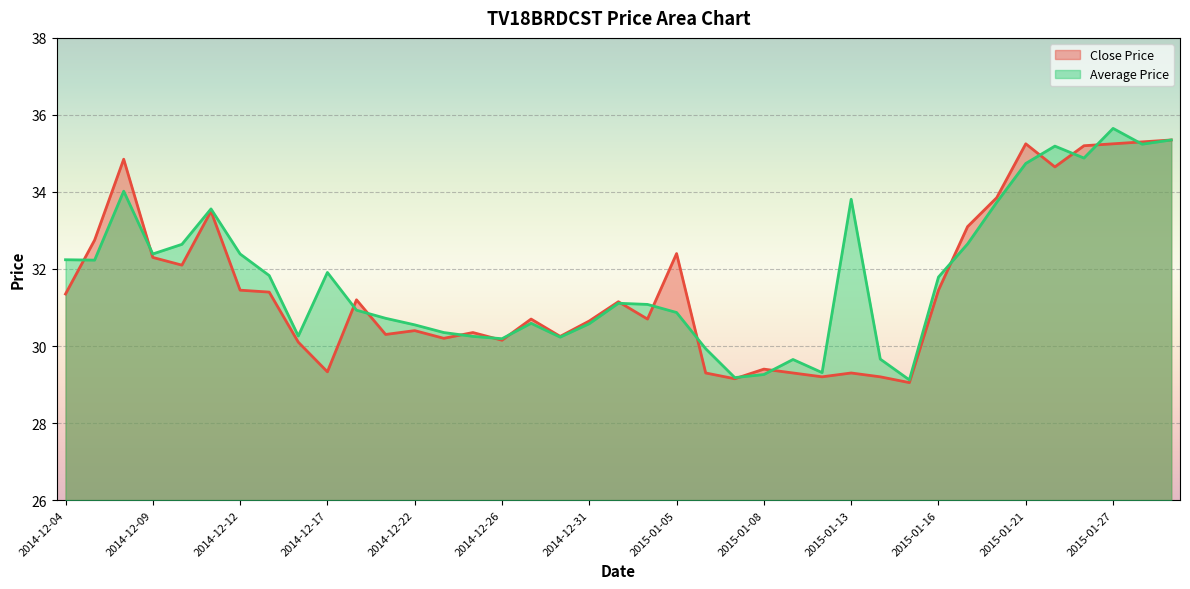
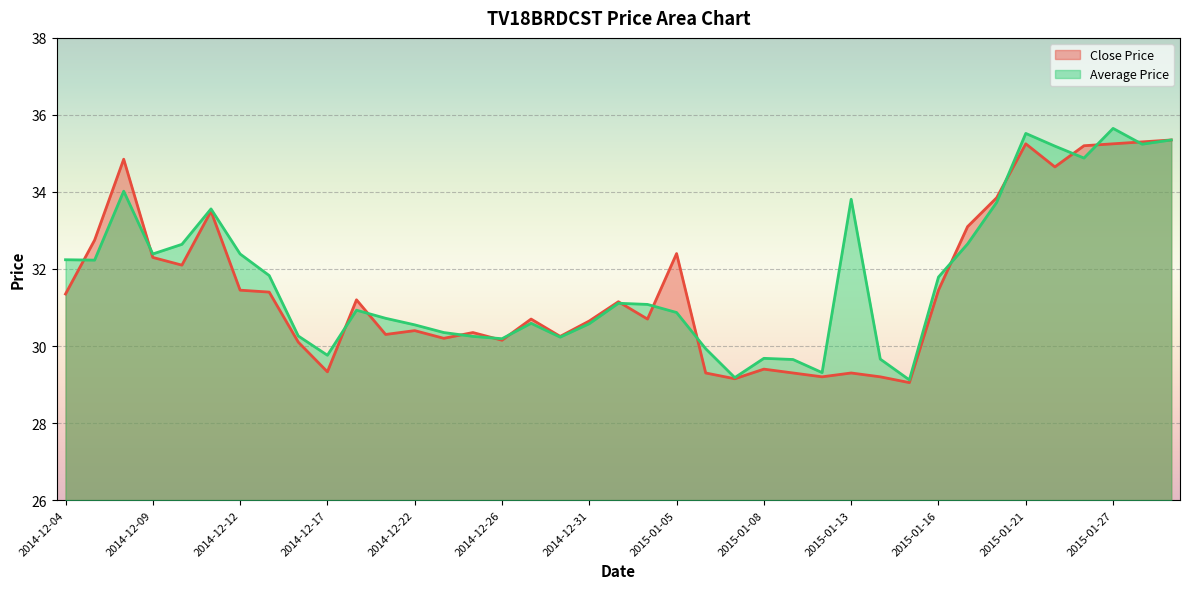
  {
    "Close Price": {
      "2014-12-04": 31.4,
      "2014-12-09": 32.3,
      "2014-12-12": 31.5,
      "2014-12-17": 29.3,
      "2014-12-22": 30.4,
      "2014-12-31": 30.7,
      "2015-01-05": 32.4,
      "2015-01-08": 29.4,
      "2015-01-13": 29.3,
      "2015-01-16": 31.5,
      "2015-01-21": 35.3,
      "2015-01-27": 35.3
    },
    "Average Price": {
      "2014-12-04": 32.2,
      "2014-12-09": 32.4,
      "2014-12-12": 32.4,
-     "2014-12-17": 31.9,
+     "2014-12-17": 29.8,
      "2014-12-22": 30.6,
      "2014-12-31": 30.6,
      "2015-01-05": 30.9,
-     "2015-01-08": 29.3,
+     "2015-01-08": 29.7,
      "2015-01-13": 33.8,
      "2015-01-16": 31.8,
-     "2015-01-21": 34.7,
+     "2015-01-21": 35.5,
      "2015-01-27": 35.7
    }
  }
